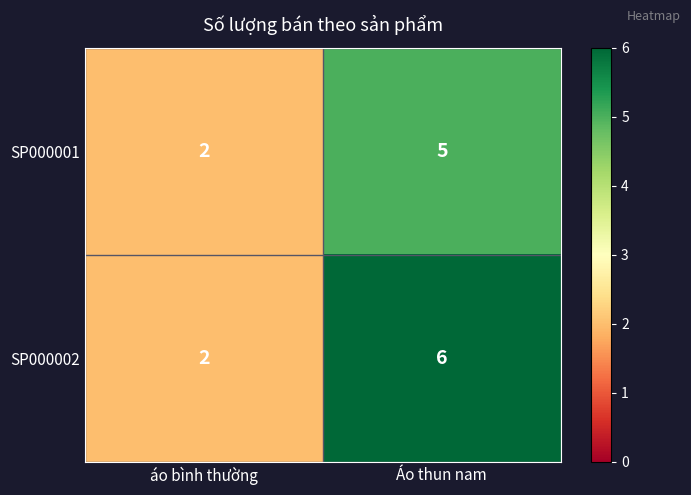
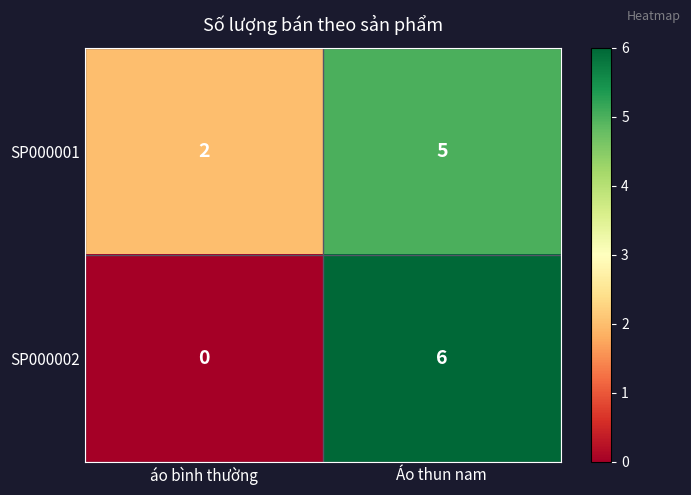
  {
    "SP000001": {
      "áo bình thường": 2,
      "Áo thun nam": 5
    },
    "SP000002": {
-     "áo bình thường": 2,
+     "áo bình thường": 0,
      "Áo thun nam": 6
    }
  }
